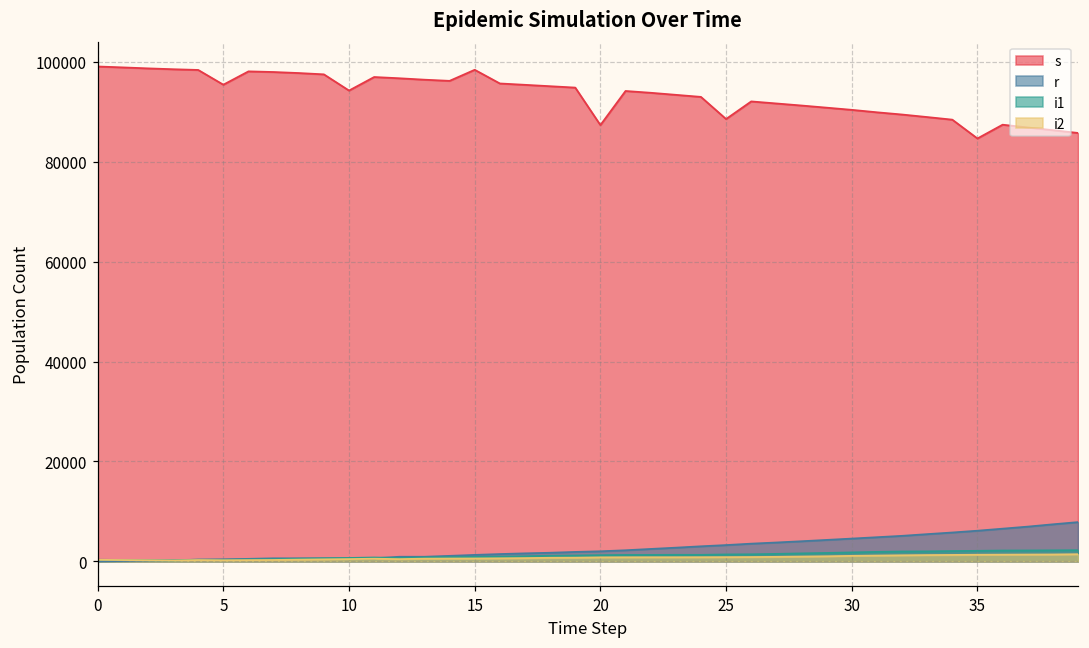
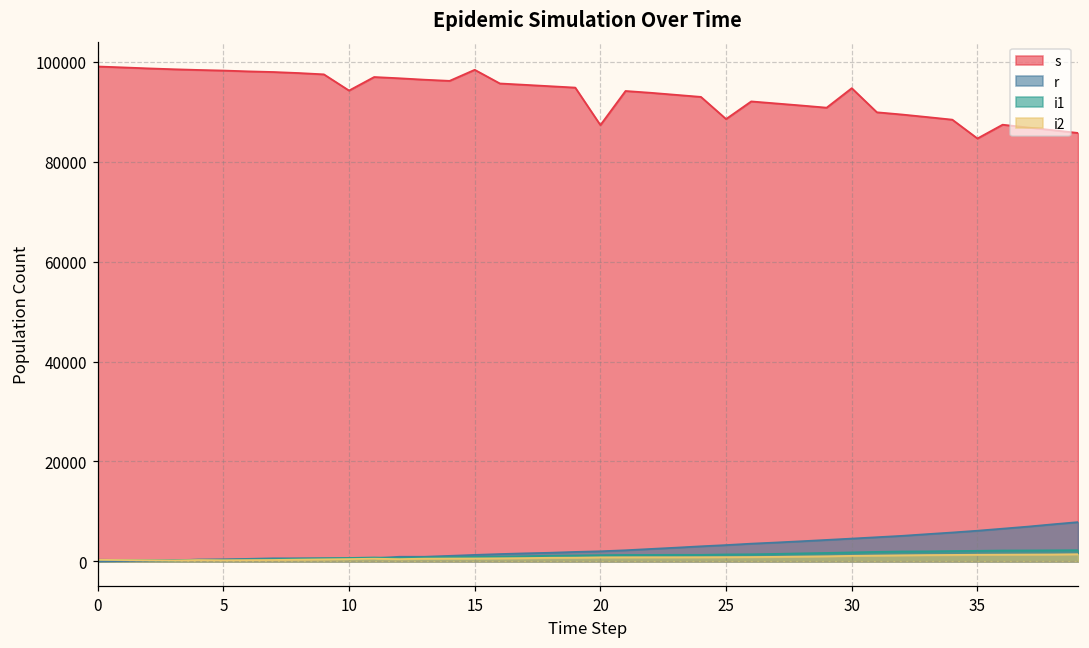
  {
    "s": {
      "0": 99000,
-     "5": 95000,
+     "5": 98000,
      "10": 94000,
      "15": 98000,
      "20": 87000,
      "25": 89000,
-     "30": 90000,
+     "30": 95000,
      "35": 85000
    },
    "i2": {
      "30": 1000,
      "35": 1000
    }
  }
